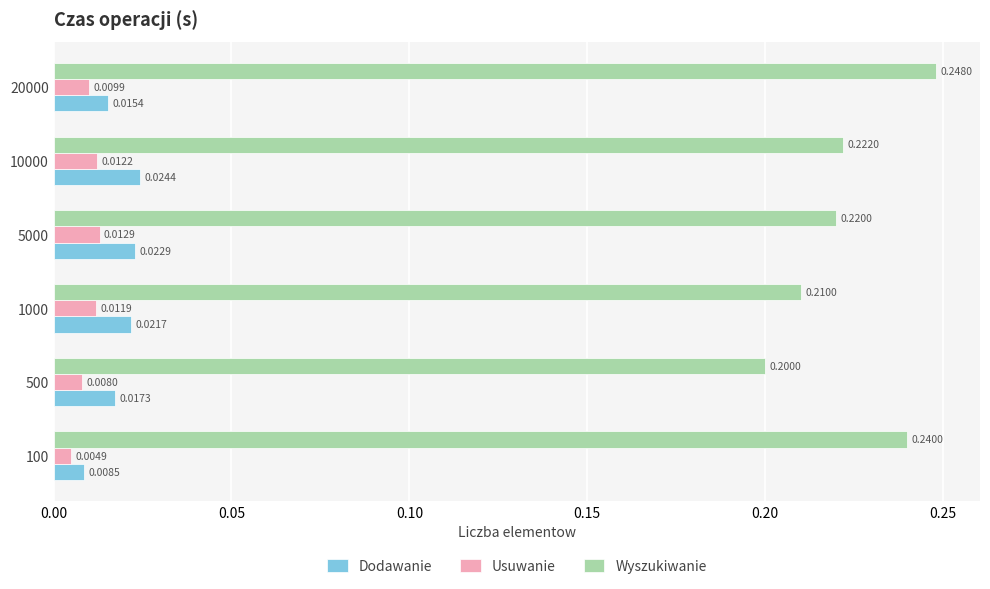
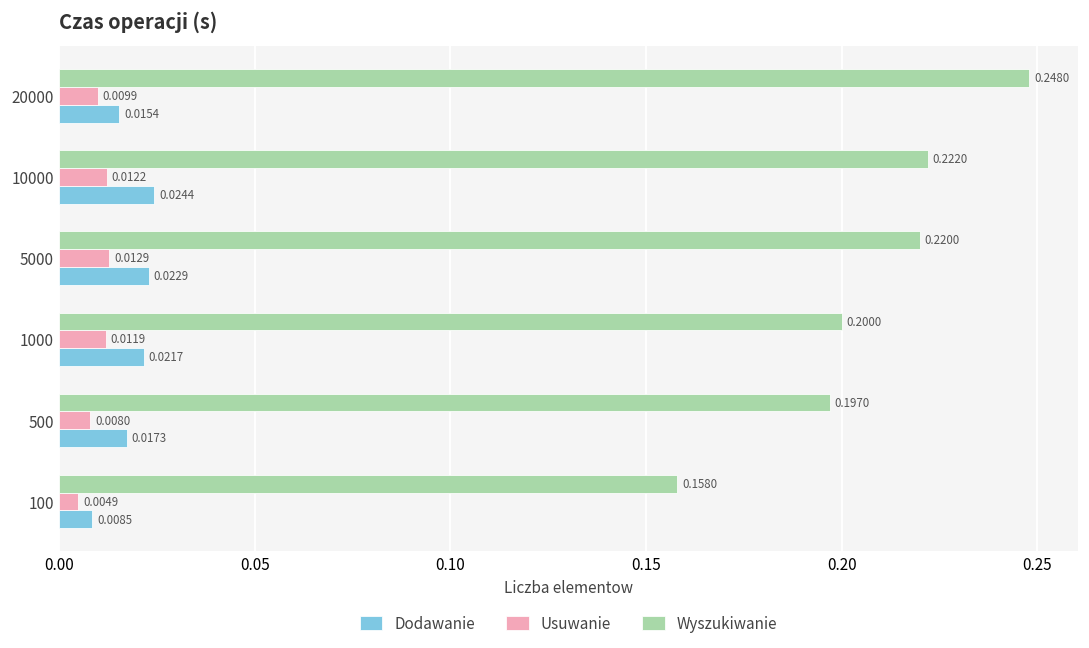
  {
    "Dodawanie": {
      "20000": 0.0154,
      "10000": 0.0244,
      "5000": 0.0229,
      "1000": 0.0217,
      "500": 0.0173,
      "100": 0.0085
    },
    "Usuwanie": {
      "20000": 0.0099,
      "10000": 0.0122,
      "5000": 0.0129,
      "1000": 0.0119,
      "500": 0.0080,
      "100": 0.0049
    },
    "Wyszukiwanie": {
      "20000": 0.2480,
      "10000": 0.2220,
      "5000": 0.2200,
-     "1000": 0.2100,
-     "500": 0.2000,
-     "100": 0.2400
+     "1000": 0.2000,
+     "500": 0.1970,
+     "100": 0.1580
    }
  }
